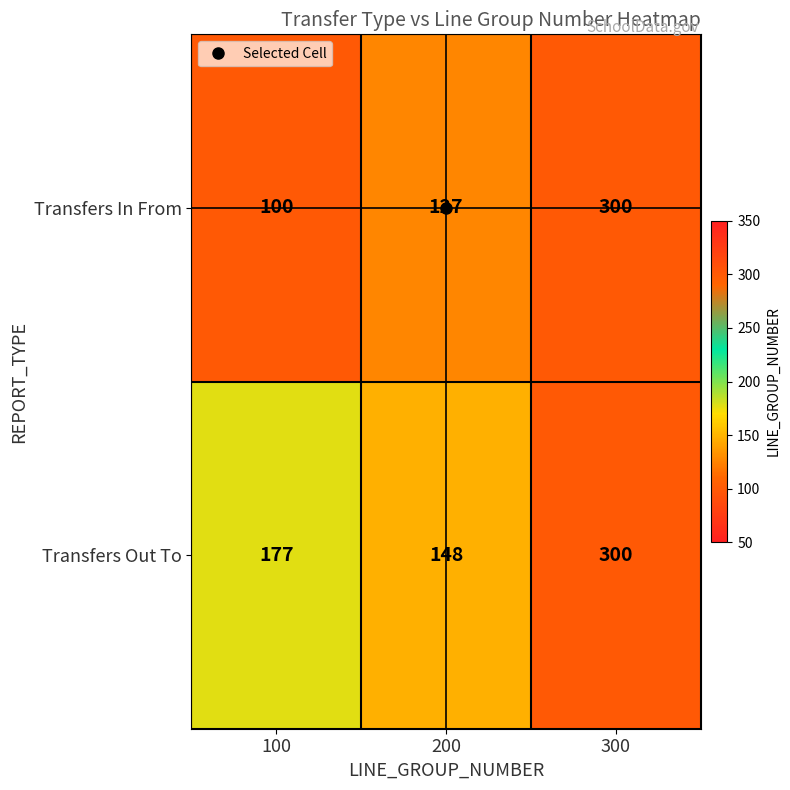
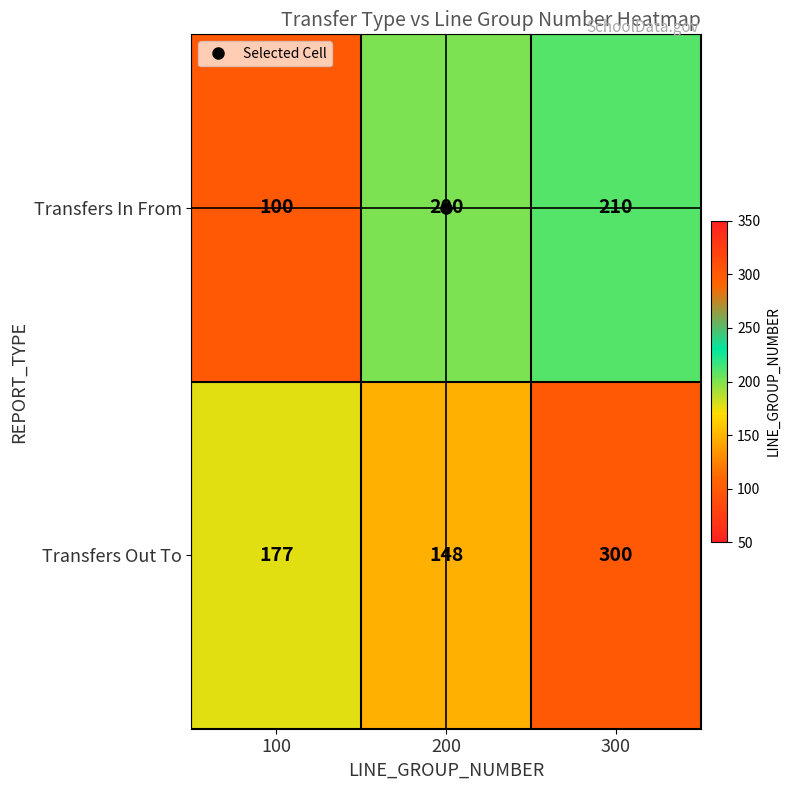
  {
    "Transfers In From": {
      "100": 100,
-     "200": 127,
-     "300": 300
+     "200": 200,
+     "300": 210
    },
    "Transfers Out To": {
      "100": 177,
      "200": 148,
      "300": 300
    }
  }
